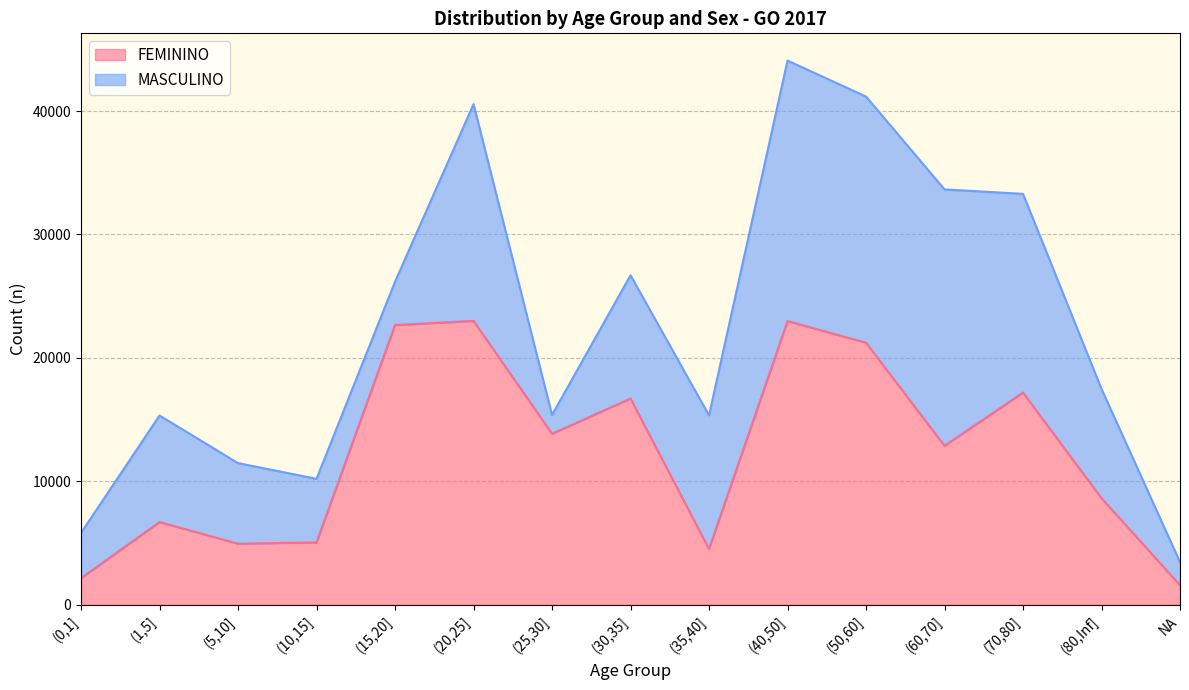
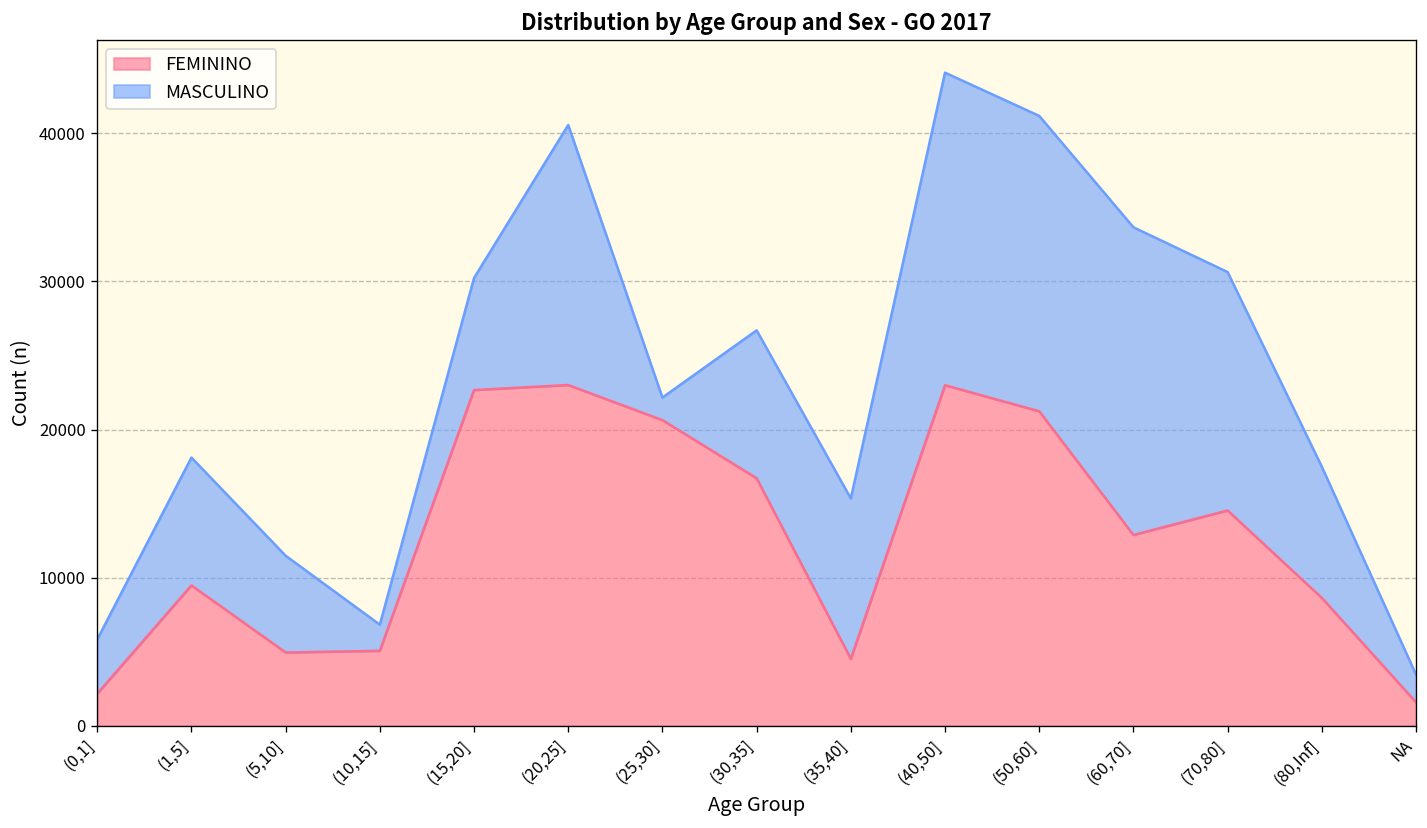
  {
    "FEMININO": {
      "(0,1]": 2200,
-     "(1,5]": 6700,
+     "(1,5]": 9500,
      "(5,10]": 5000,
      "(10,15]": 5100,
      "(15,20]": 22700,
      "(20,25]": 23000,
-     "(25,30]": 13900,
+     "(25,30]": 20600,
      "(30,35]": 16700,
      "(35,40]": 4500,
      "(40,50]": 23000,
      "(50,60]": 21200,
      "(60,70]": 12900,
-     "(70,80]": 17200,
+     "(70,80]": 14500,
      "(80,Inf]": 8600,
      "NA": 1600
    },
    "MASCULINO": {
      "(0,1]": 3700,
      "(1,5]": 8600,
      "(5,10]": 6500,
-     "(10,15]": 5100,
-     "(15,20]": 3500,
+     "(10,15]": 1800,
+     "(15,20]": 7600,
      "(20,25]": 17600,
      "(25,30]": 1500,
      "(30,35]": 10000,
      "(35,40]": 10800,
      "(40,50]": 21100,
      "(50,60]": 19900,
      "(60,70]": 20800,
      "(70,80]": 16100,
      "(80,Inf]": 8900,
      "NA": 1900
    }
  }
